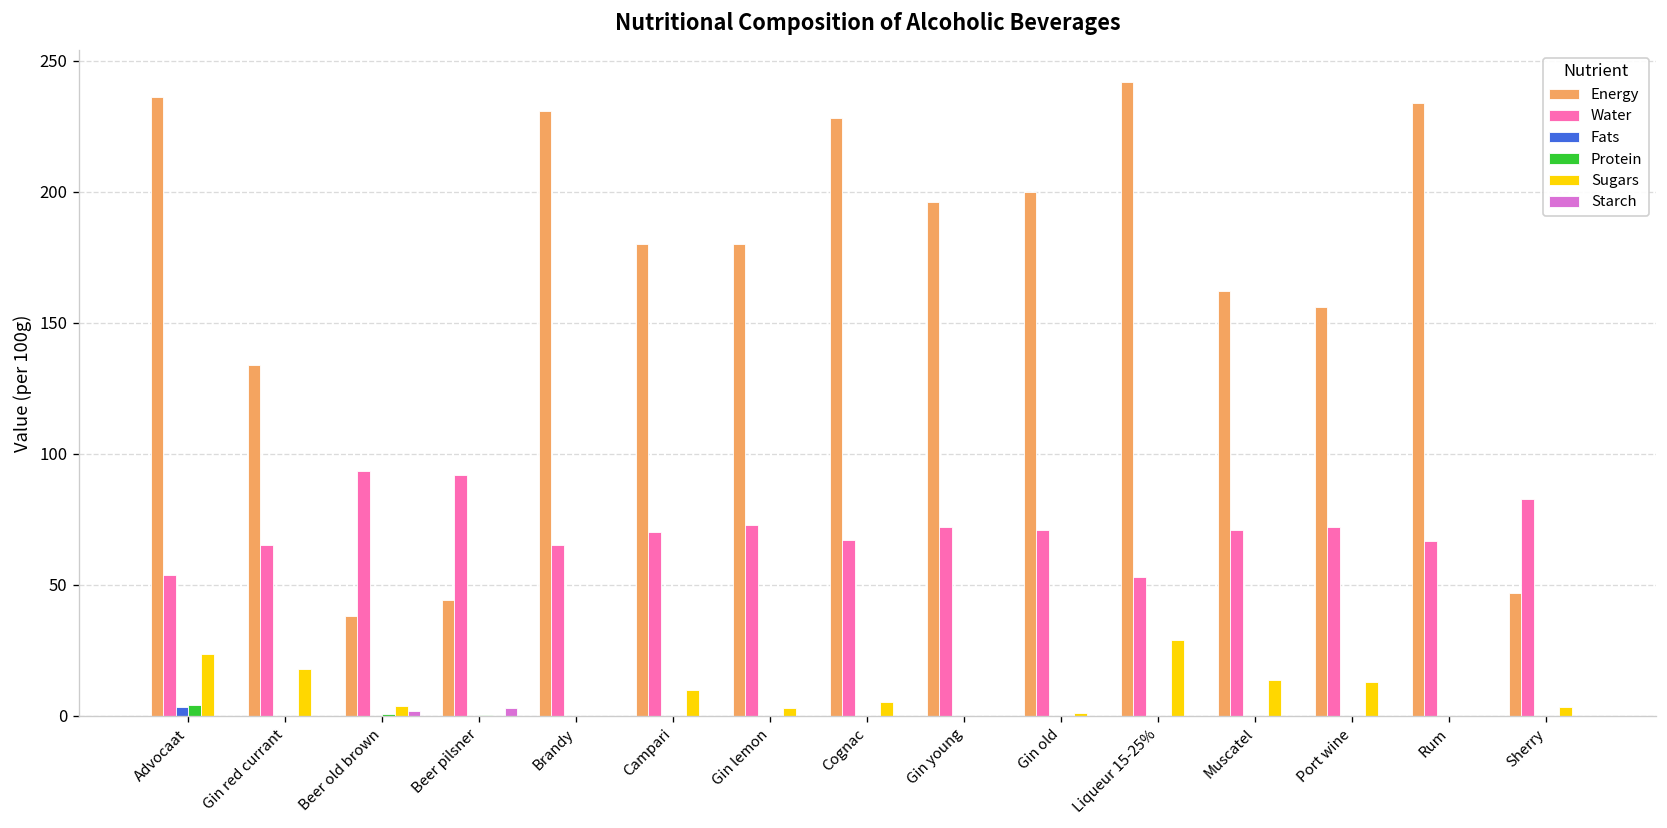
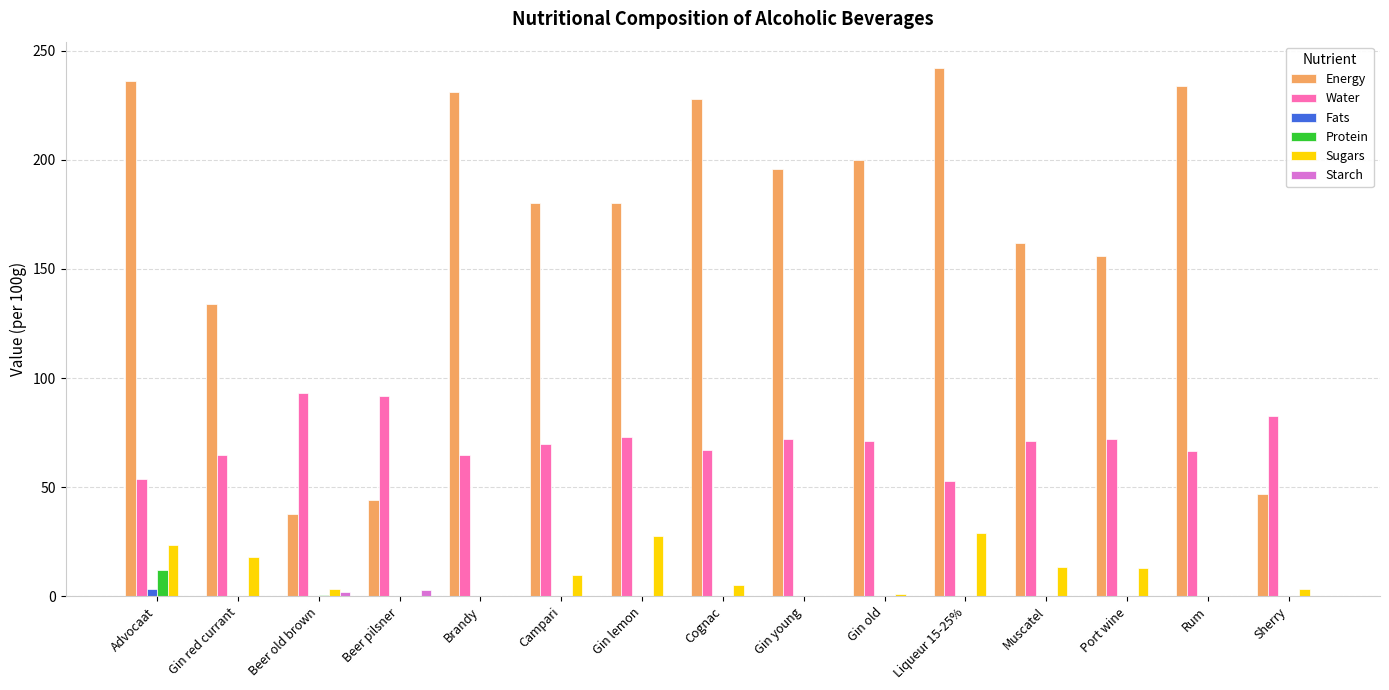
  {
    "Energy": {
      "Advocaat": 236,
      "Gin red currant": 134,
      "Beer old brown": 38,
      "Beer pilsner": 44,
      "Brandy": 231,
      "Campari": 180,
      "Gin lemon": 180,
      "Cognac": 228,
      "Gin young": 196,
      "Gin old": 200,
      "Liqueur 15-25%": 242,
      "Muscatel": 162,
      "Port wine": 156,
      "Rum": 234,
      "Sherry": 47
    },
    "Fats": {
      "Advocaat": 3,
      "Gin red currant": 0,
      "Beer old brown": 0,
      "Beer pilsner": 0,
      "Brandy": 0,
      "Campari": 0,
      "Gin lemon": 0,
      "Cognac": 0,
      "Gin young": 0,
      "Gin old": 0,
      "Liqueur 15-25%": 0,
      "Muscatel": 0,
      "Port wine": 0,
      "Rum": 0,
      "Sherry": 0
    },
    "Protein": {
-     "Advocaat": 4,
+     "Advocaat": 12,
      "Gin red currant": 0,
      "Brandy": 0,
      "Campari": 0,
      "Gin lemon": 0,
      "Cognac": 0,
      "Gin young": 0,
      "Gin old": 0,
      "Liqueur 15-25%": 0,
      "Muscatel": 0,
      "Port wine": 0,
      "Rum": 0,
      "Sherry": 0
    },
    "Sugars": {
      "Advocaat": 24,
      "Gin red currant": 18,
      "Beer old brown": 4,
      "Beer pilsner": 0,
      "Brandy": 0,
      "Campari": 10,
-     "Gin lemon": 3,
+     "Gin lemon": 28,
      "Cognac": 5,
      "Gin young": 0,
      "Liqueur 15-25%": 29,
      "Muscatel": 14,
      "Port wine": 13,
      "Rum": 0,
      "Sherry": 3
    }
  }
